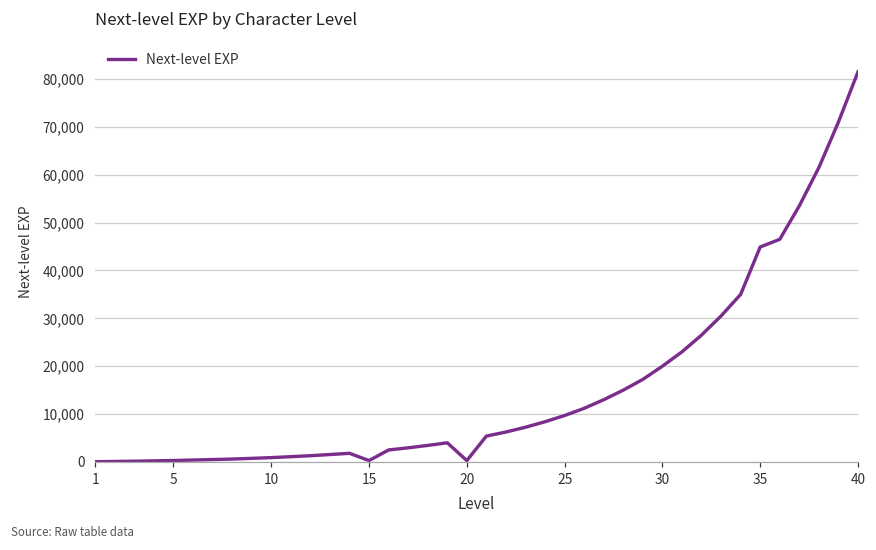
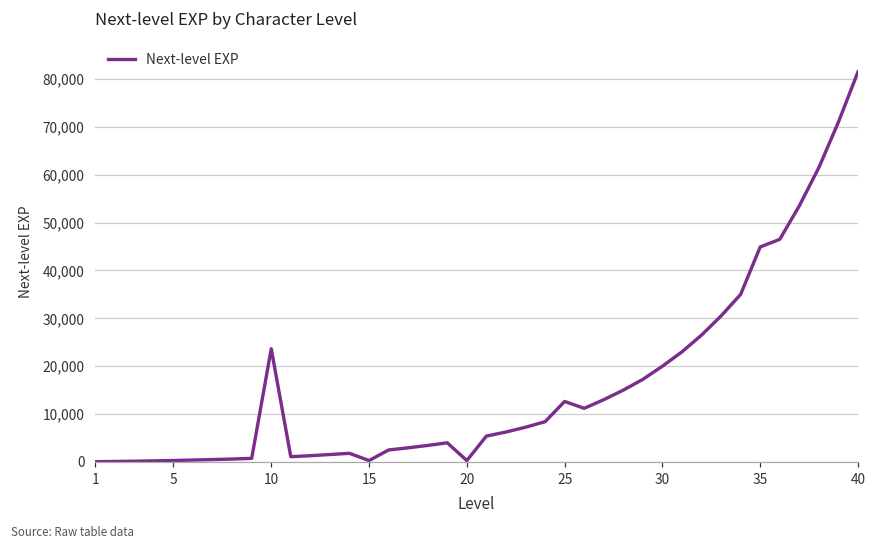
  {
    "1": "0",
    "5": "0",
-   "10": "1,000",
+   "10": "24,000",
    "15": "0",
    "20": "0",
-   "25": "10,000",
+   "25": "13,000",
    "30": "20,000",
    "35": "45,000",
    "40": "82,000"
  }
